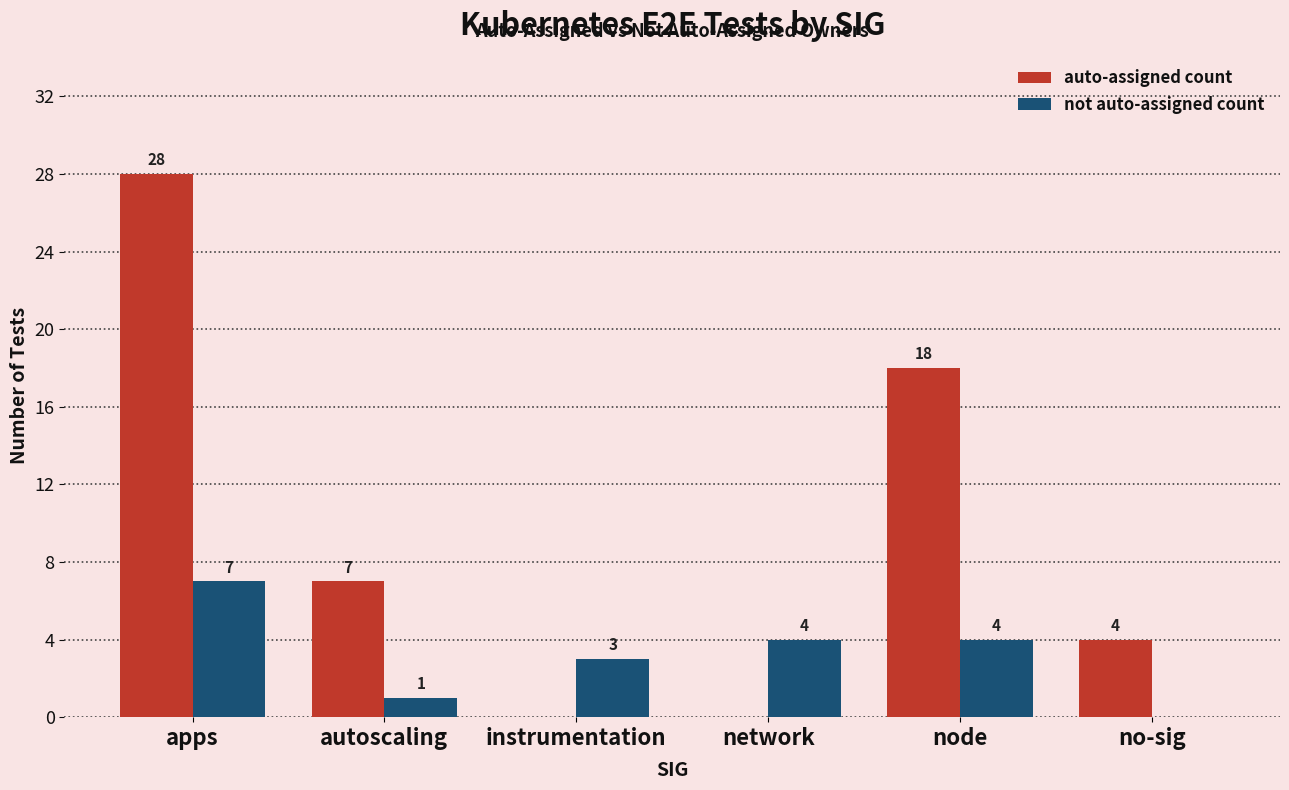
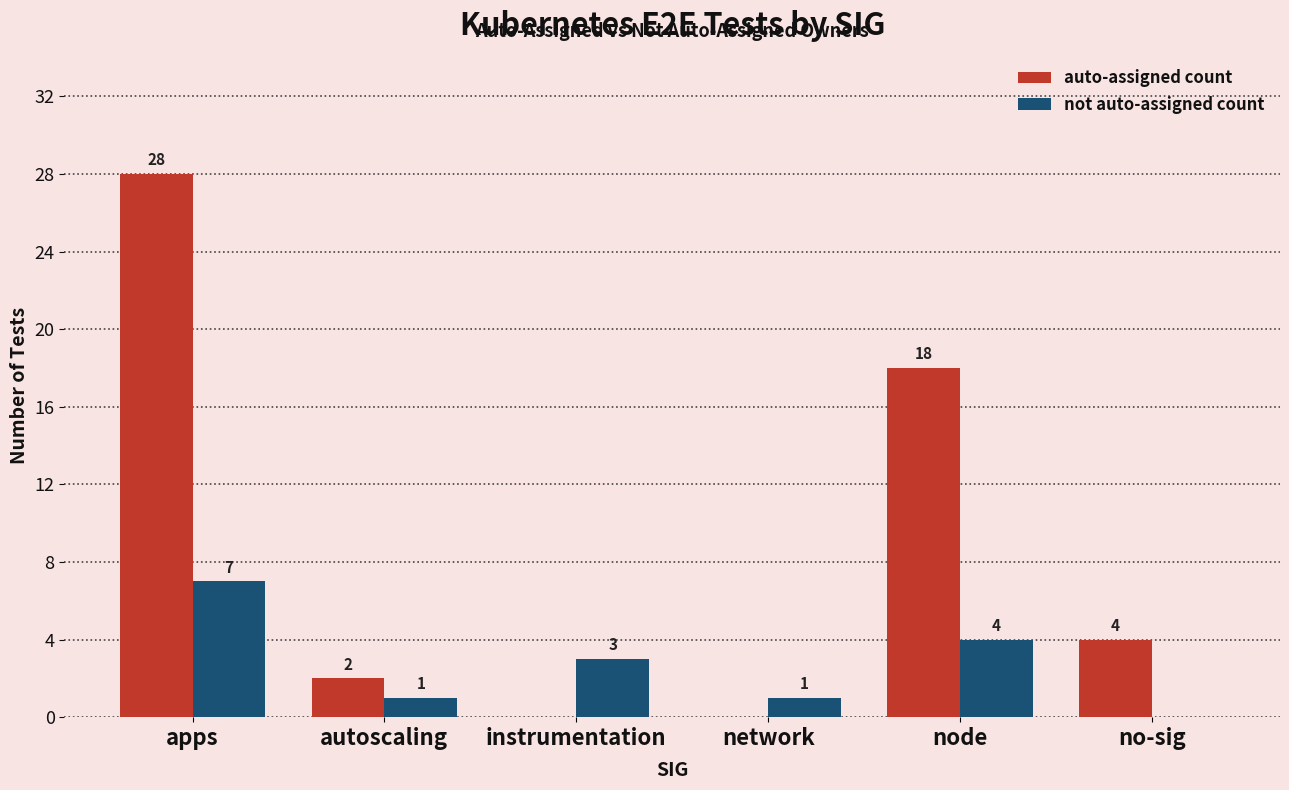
  {
    "auto-assigned count": {
      "apps": 28,
-     "autoscaling": 7,
+     "autoscaling": 2,
      "node": 18,
      "no-sig": 4
    },
    "not auto-assigned count": {
      "apps": 7,
      "autoscaling": 1,
      "instrumentation": 3,
-     "network": 4,
+     "network": 1,
      "node": 4
    }
  }
